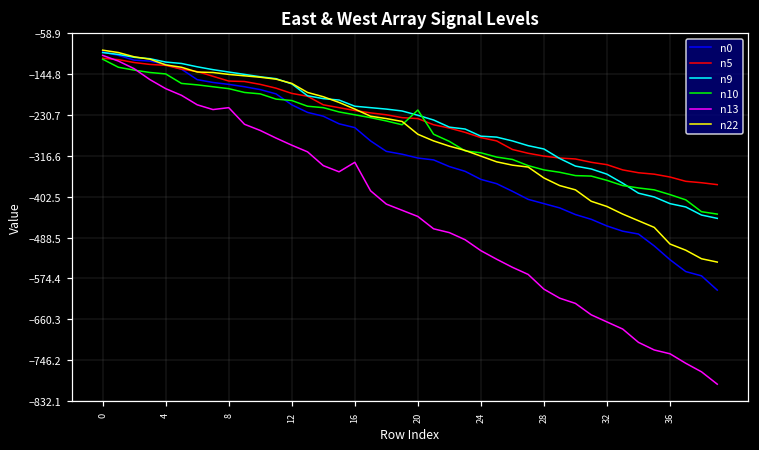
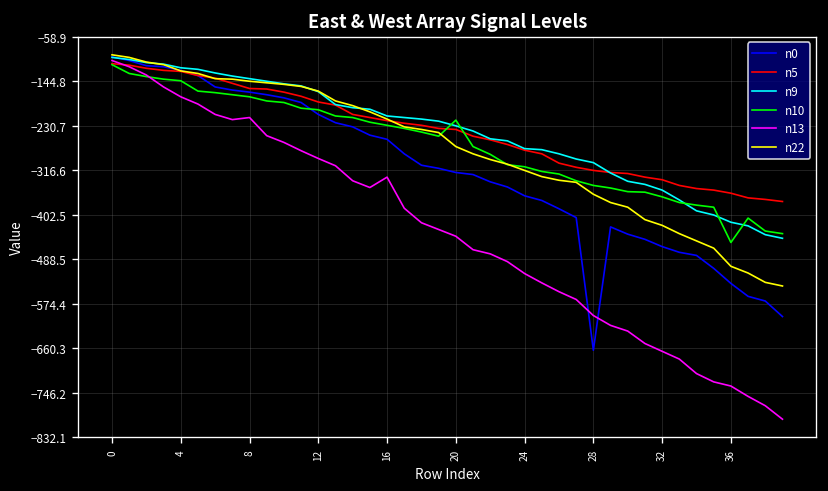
  {
    "n0": {
      "8": -170,
      "12": -210,
      "16": -260,
      "20": -320,
      "24": -370,
-     "28": -420,
+     "28": -660,
      "32": -460,
      "36": -540
    },
    "n5": {
      "8": -160,
      "12": -190,
      "20": -240,
      "28": -320,
      "32": -340,
      "36": -360
    },
    "n9": {
      "16": -210,
      "20": -230,
      "28": -300,
      "32": -360,
      "36": -420
    },
    "n10": {
      "4": -140,
      "8": -180,
      "12": -200,
      "16": -230,
      "20": -220,
      "24": -310,
      "28": -350,
      "32": -370,
-     "36": -400
+     "36": -460
    },
    "n13": {
      "0": -110,
      "4": -180,
      "8": -220,
      "12": -290,
      "16": -330,
      "20": -440,
      "24": -520,
      "28": -600,
      "32": -670,
      "36": -730
    },
    "n22": {
      "20": -270,
      "24": -320,
      "28": -360,
      "32": -420,
      "36": -500
    }
  }
